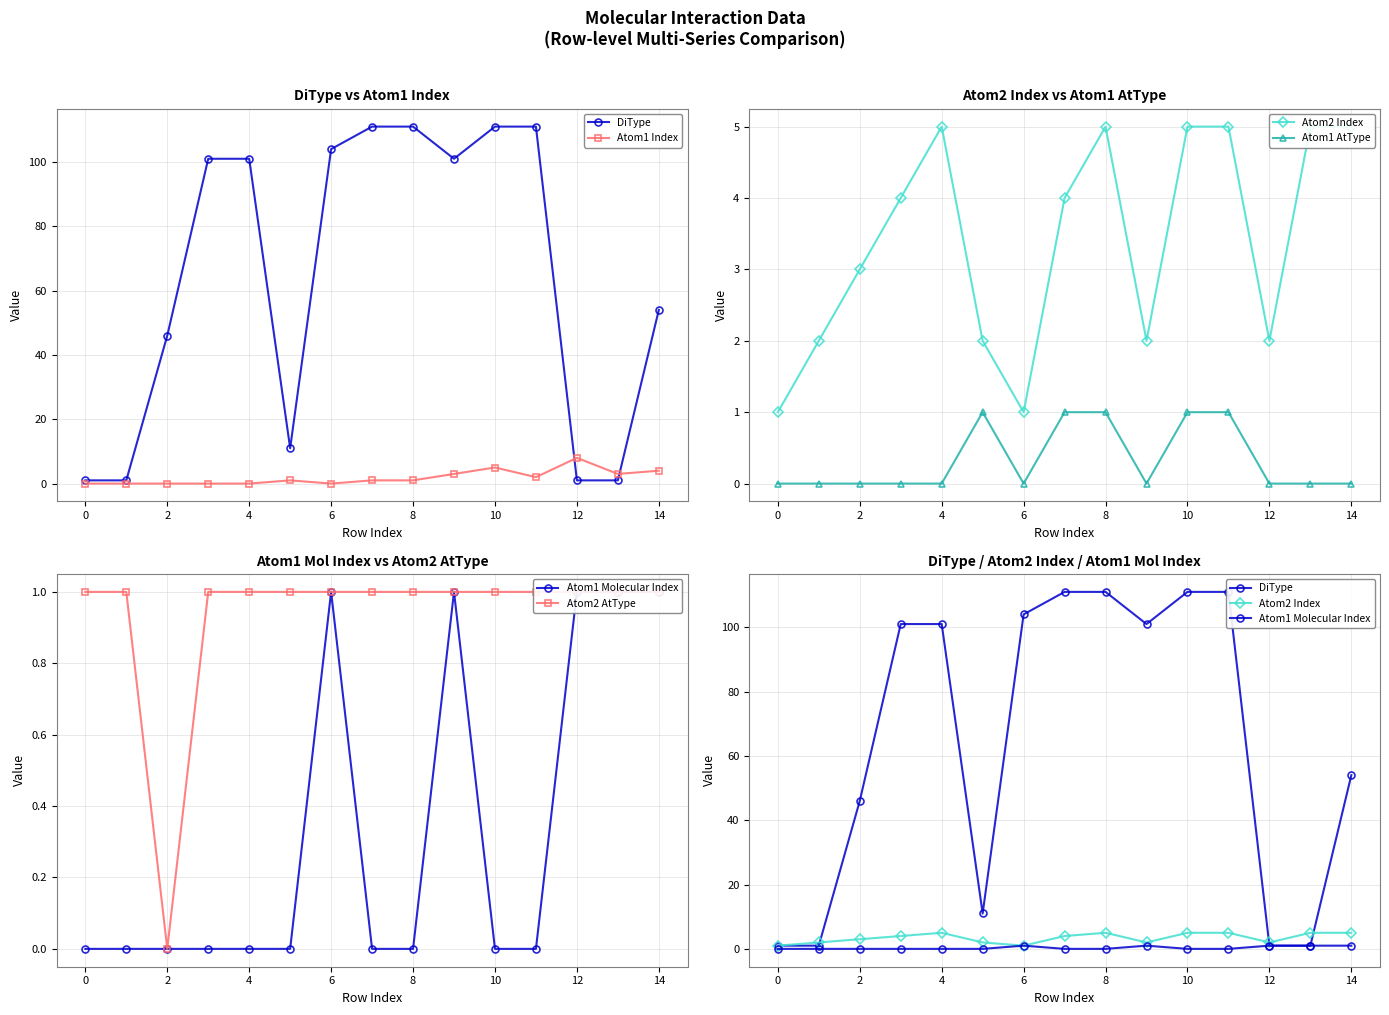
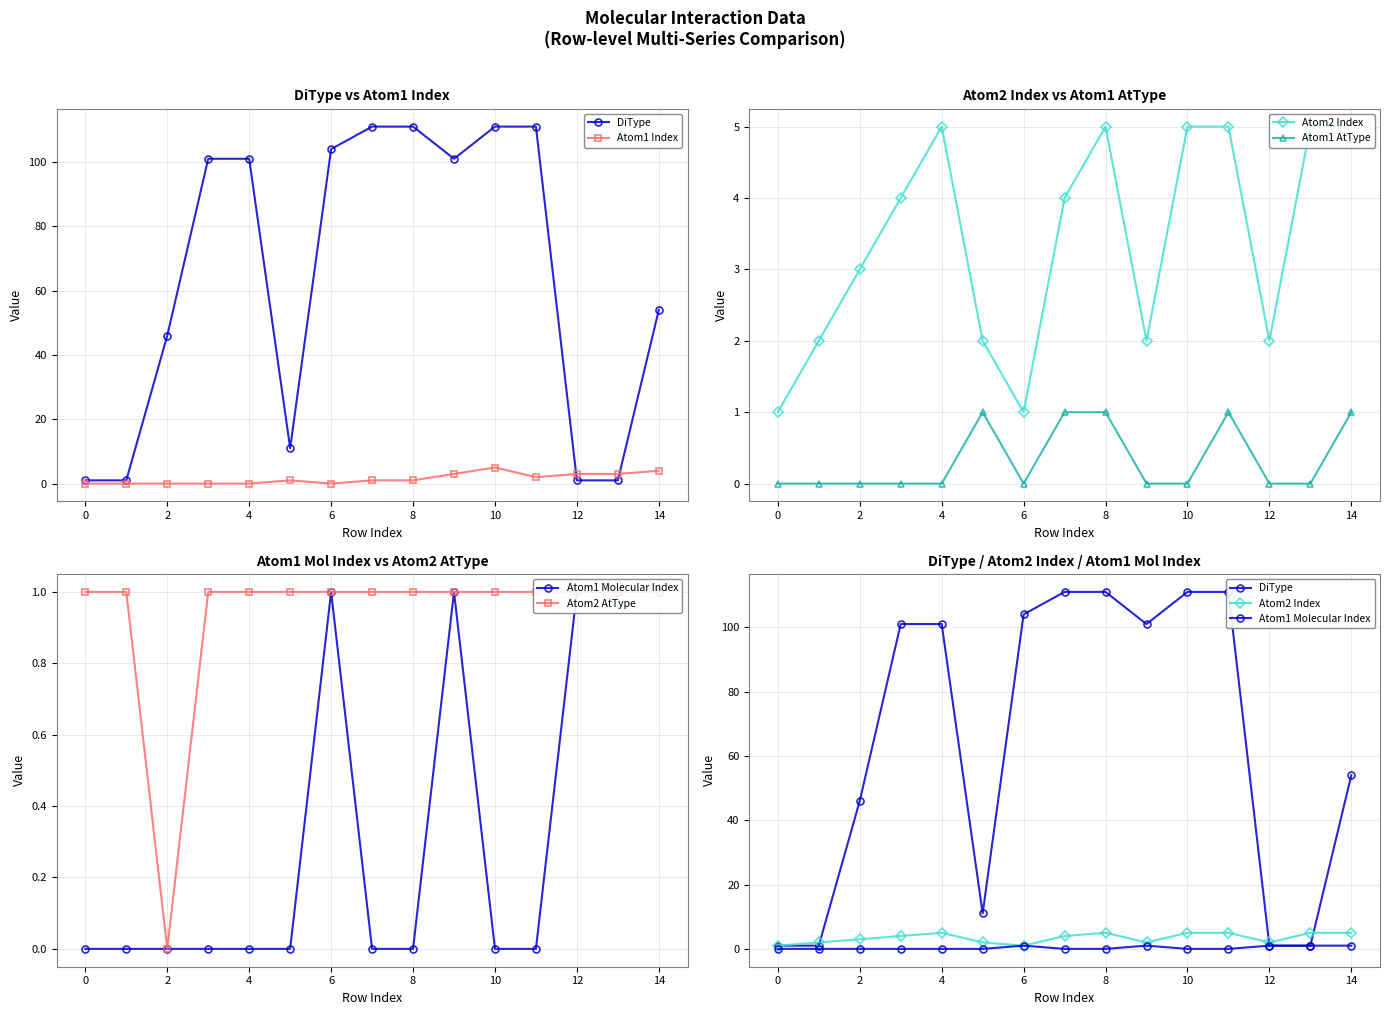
  {
    "DiType vs Atom1 Index": {
      "DiType": {
        "0": 1,
        "2": 46,
        "4": 101,
        "6": 104,
        "8": 111,
        "10": 111,
        "12": 1,
        "14": 54
      },
      "Atom1 Index": {
        "0": 0,
        "2": 0,
        "4": 0,
        "6": 0,
        "8": 1,
        "10": 5,
-       "12": 8,
+       "12": 3,
        "14": 4
      }
    },
    "Atom2 Index vs Atom1 AtType": {
      "Atom2 Index": {
        "0": 1,
        "2": 3,
        "4": 5,
        "6": 1,
        "8": 5,
        "10": 5,
        "12": 2
      },
      "Atom1 AtType": {
        "0": 0,
        "2": 0,
        "4": 0,
        "6": 0,
        "8": 1,
-       "10": 1,
+       "10": 0,
        "12": 0,
-       "14": 0
+       "14": 1
      }
    },
    "Atom1 Mol Index vs Atom2 AtType": {
      "Atom1 Molecular Index": {
        "0": 0.00,
        "4": 0.00,
        "8": 0.00,
        "10": 0.00
      },
      "Atom2 AtType": {
        "0": 1.00,
        "4": 1.00,
        "8": 1.00,
        "10": 1.00
      }
    },
    "DiType / Atom2 Index / Atom1 Mol Index": {
      "Atom2 Index": {
        "2": 3,
        "4": 5,
        "8": 5,
        "10": 5,
        "12": 2,
        "14": 5
      }
    }
  }
